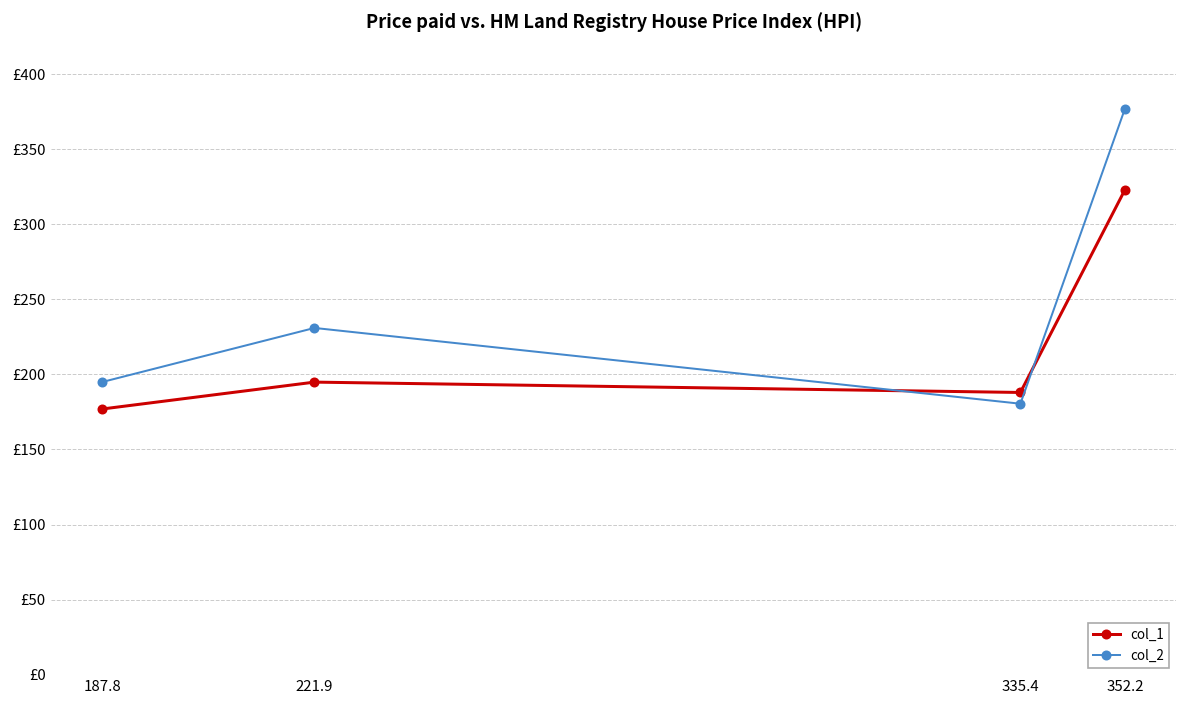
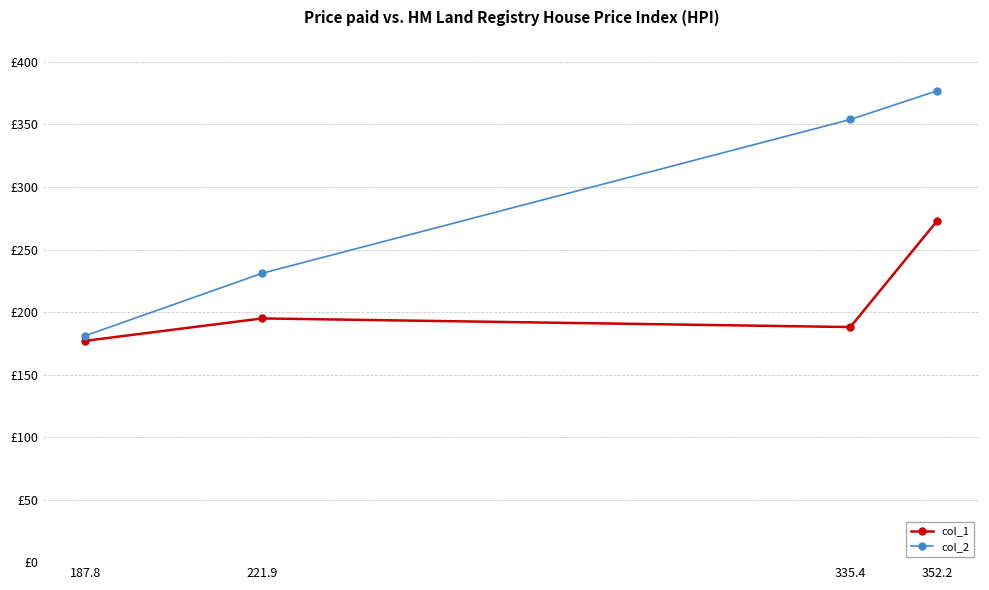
  {
    "col_1": {
      "187.8": "£177",
      "221.9": "£195",
      "335.4": "£188",
-     "352.2": "£323"
+     "352.2": "£273"
    },
    "col_2": {
-     "187.8": "£195",
+     "187.8": "£181",
      "221.9": "£231",
-     "335.4": "£181",
+     "335.4": "£354",
      "352.2": "£377"
    }
  }
